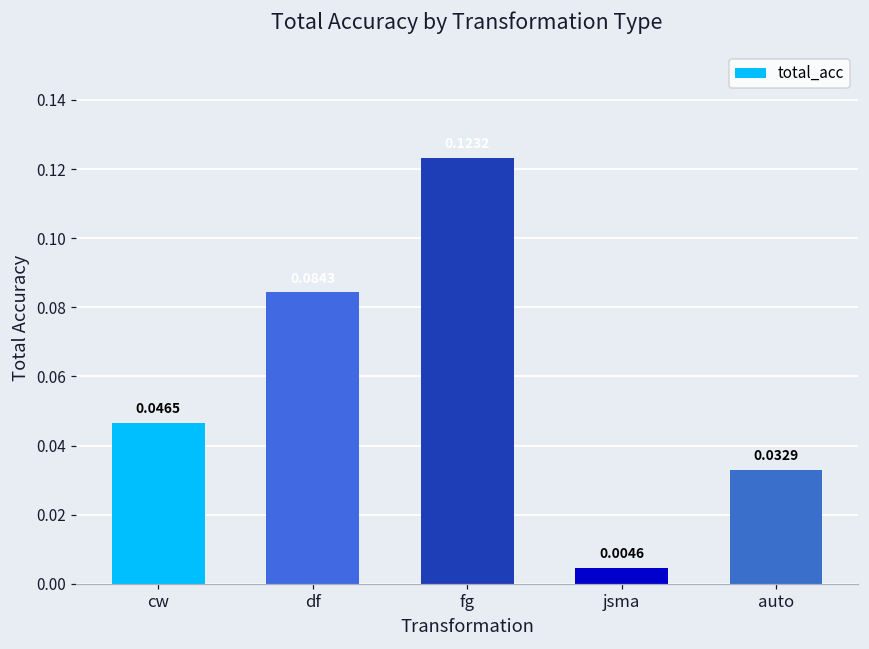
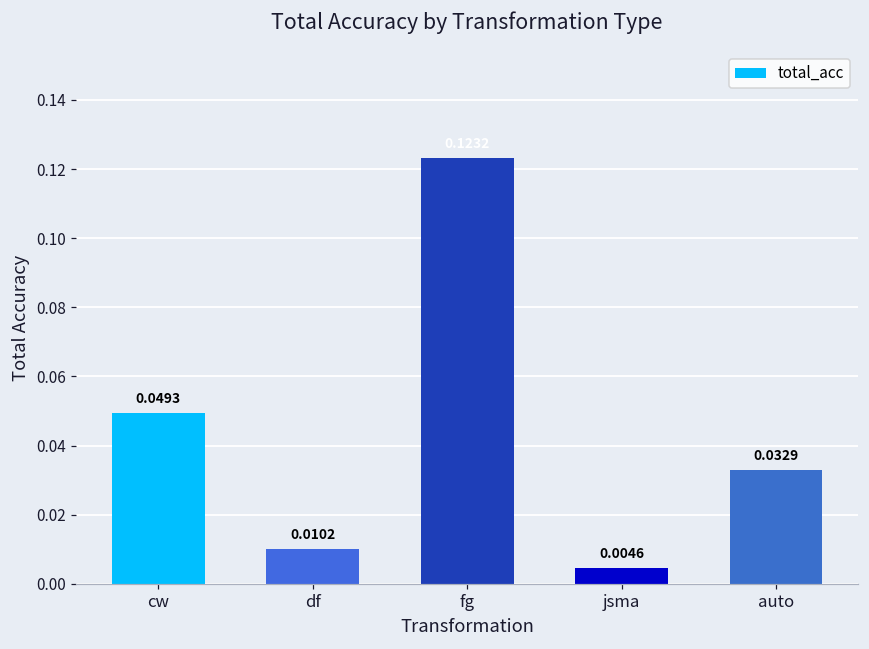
  {
-   "cw": 0.0465,
-   "df": 0.084,
+   "cw": 0.0493,
+   "df": 0.010,
    "jsma": 0.0046,
    "auto": 0.0329
  }
